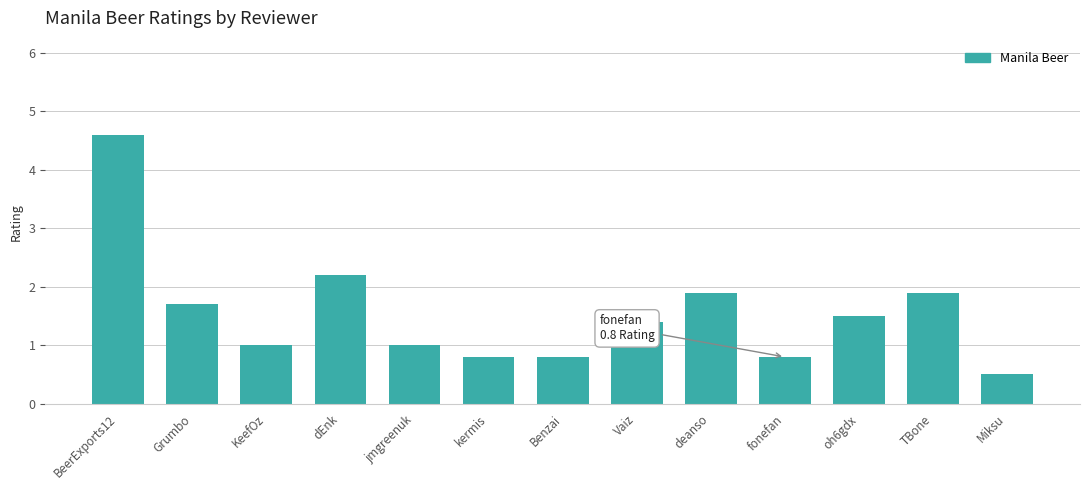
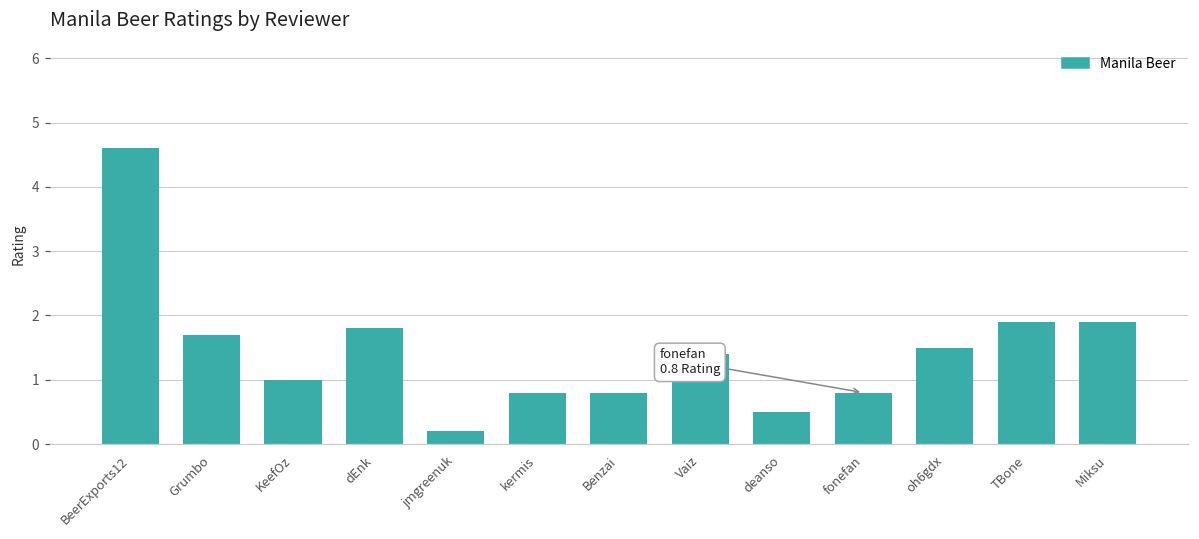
  {
    "BeerExports12": 4.6,
    "Grumbo": 1.7,
    "KeefOz": 1.0,
-   "dEnk": 2.2,
-   "jmgreenuk": 1.0,
+   "dEnk": 1.8,
+   "jmgreenuk": 0.2,
    "kermis": 0.8,
    "Benzai": 0.8,
-   "deanso": 1.9,
+   "deanso": 0.5,
    "fonefan": 0.8,
    "oh6gdx": 1.5,
    "TBone": 1.9,
-   "Miksu": 0.5
+   "Miksu": 1.9
  }
